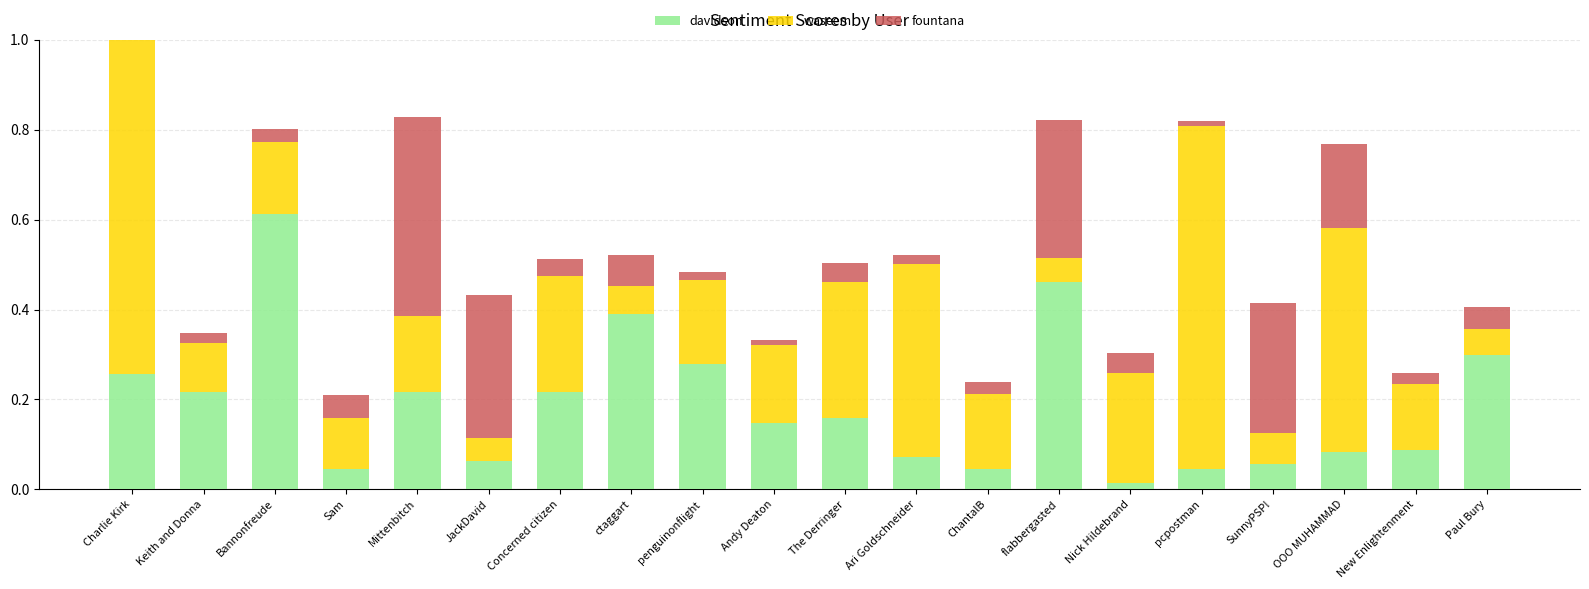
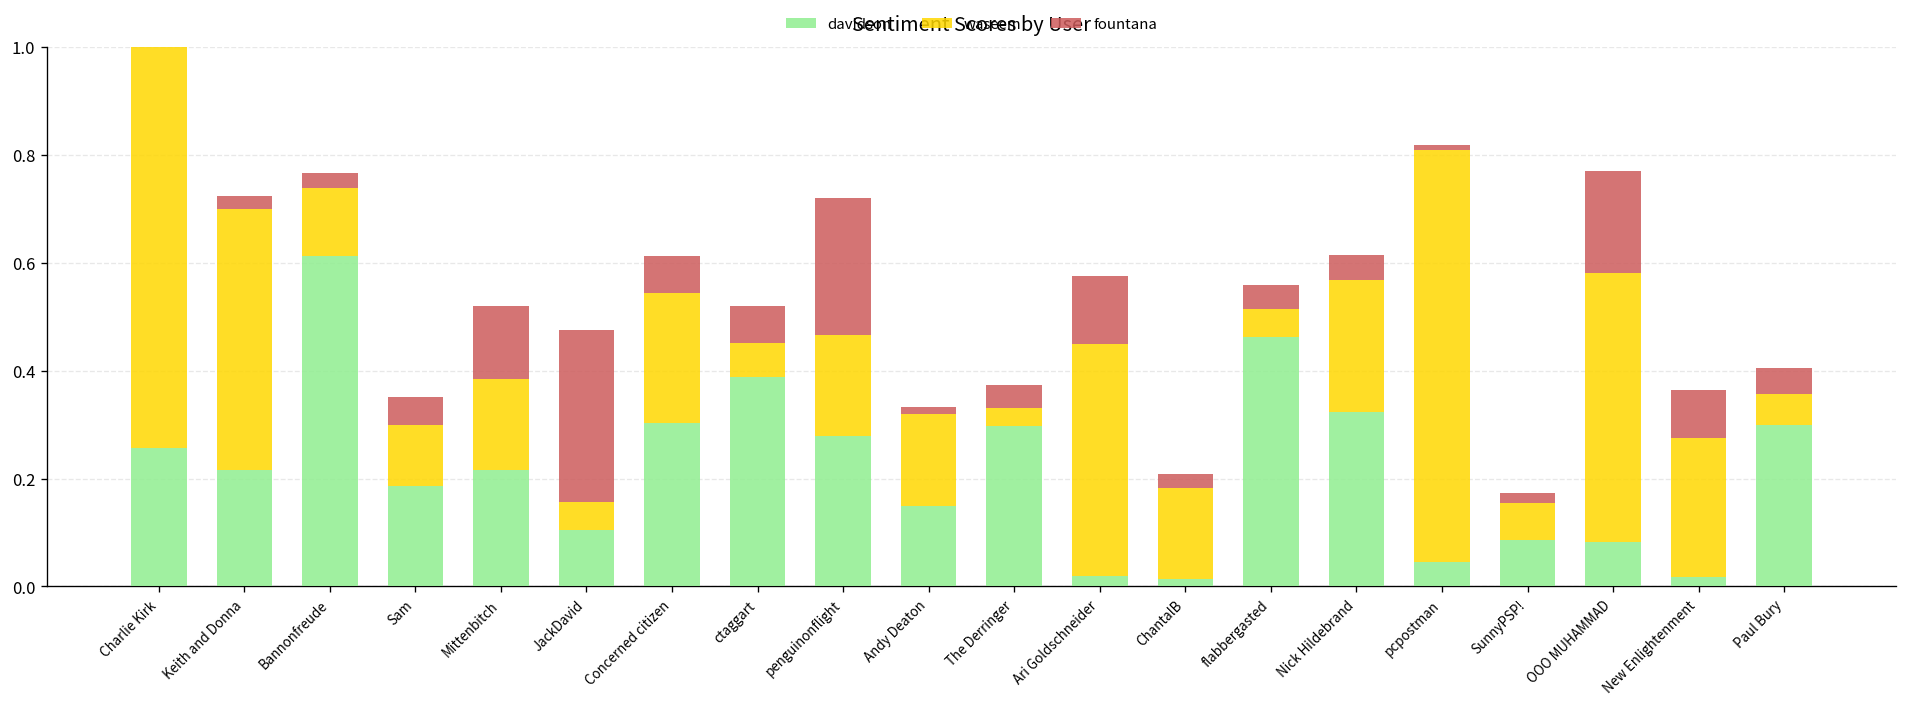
  {
    "davidson": {
      "Charlie Kirk": 0.26,
      "Keith and Donna": 0.22,
      "Bannonfreude": 0.61,
-     "Sam": 0.04,
+     "Sam": 0.19,
      "Mittenbitch": 0.22,
-     "JackDavid": 0.06,
-     "Concerned citizen": 0.22,
+     "JackDavid": 0.10,
+     "Concerned citizen": 0.30,
      "ctaggart": 0.39,
      "penguinonflight": 0.28,
      "Andy Deaton": 0.15,
-     "The Derringer": 0.16,
-     "Ari Goldschneider": 0.07,
-     "ChantalB": 0.04,
+     "The Derringer": 0.30,
+     "Ari Goldschneider": 0.02,
+     "ChantalB": 0.01,
      "flabbergasted": 0.46,
-     "Nick Hildebrand": 0.01,
+     "Nick Hildebrand": 0.32,
      "pcpostman": 0.05,
-     "SunnyPSP!": 0.06,
+     "SunnyPSP!": 0.09,
      "OOO MUHAMMAD": 0.08,
-     "New Enlightenment": 0.09,
+     "New Enlightenment": 0.02,
      "Paul Bury": 0.30
    },
    "waseem": {
-     "Keith and Donna": 0.11,
-     "Bannonfreude": 0.16,
+     "Keith and Donna": 0.48,
+     "Bannonfreude": 0.13,
      "Sam": 0.11,
      "Mittenbitch": 0.17,
      "JackDavid": 0.05,
-     "Concerned citizen": 0.26,
+     "Concerned citizen": 0.24,
      "ctaggart": 0.06,
      "penguinonflight": 0.19,
      "Andy Deaton": 0.17,
-     "The Derringer": 0.30,
+     "The Derringer": 0.03,
      "Ari Goldschneider": 0.43,
      "ChantalB": 0.17,
      "flabbergasted": 0.05,
      "Nick Hildebrand": 0.25,
      "pcpostman": 0.76,
      "SunnyPSP!": 0.07,
      "OOO MUHAMMAD": 0.50,
-     "New Enlightenment": 0.15,
+     "New Enlightenment": 0.26,
      "Paul Bury": 0.06
    },
    "fountana": {
      "Keith and Donna": 0.02,
      "Bannonfreude": 0.03,
      "Sam": 0.05,
-     "Mittenbitch": 0.44,
+     "Mittenbitch": 0.13,
      "JackDavid": 0.32,
-     "Concerned citizen": 0.04,
+     "Concerned citizen": 0.07,
      "ctaggart": 0.07,
-     "penguinonflight": 0.02,
+     "penguinonflight": 0.25,
      "Andy Deaton": 0.01,
      "The Derringer": 0.04,
-     "Ari Goldschneider": 0.02,
+     "Ari Goldschneider": 0.12,
      "ChantalB": 0.03,
-     "flabbergasted": 0.31,
+     "flabbergasted": 0.05,
      "Nick Hildebrand": 0.05,
      "pcpostman": 0.01,
-     "SunnyPSP!": 0.29,
+     "SunnyPSP!": 0.02,
      "OOO MUHAMMAD": 0.19,
-     "New Enlightenment": 0.02,
+     "New Enlightenment": 0.09,
      "Paul Bury": 0.05
    }
  }
